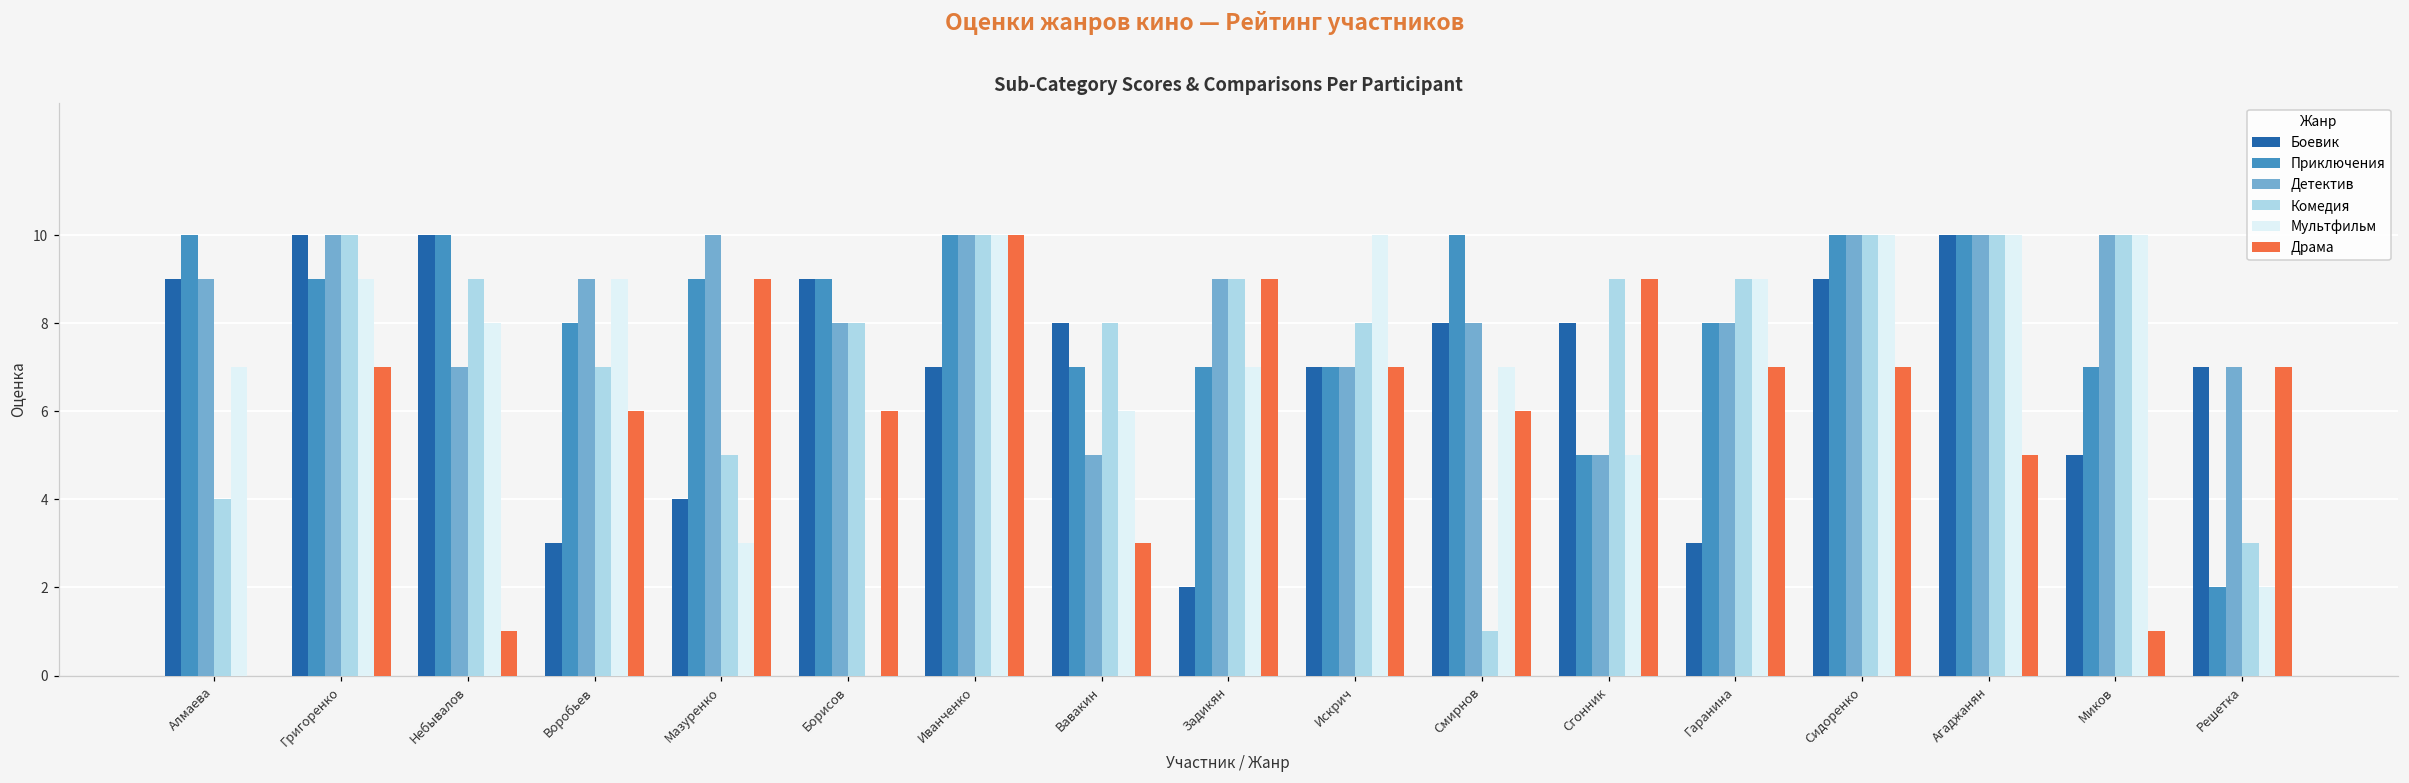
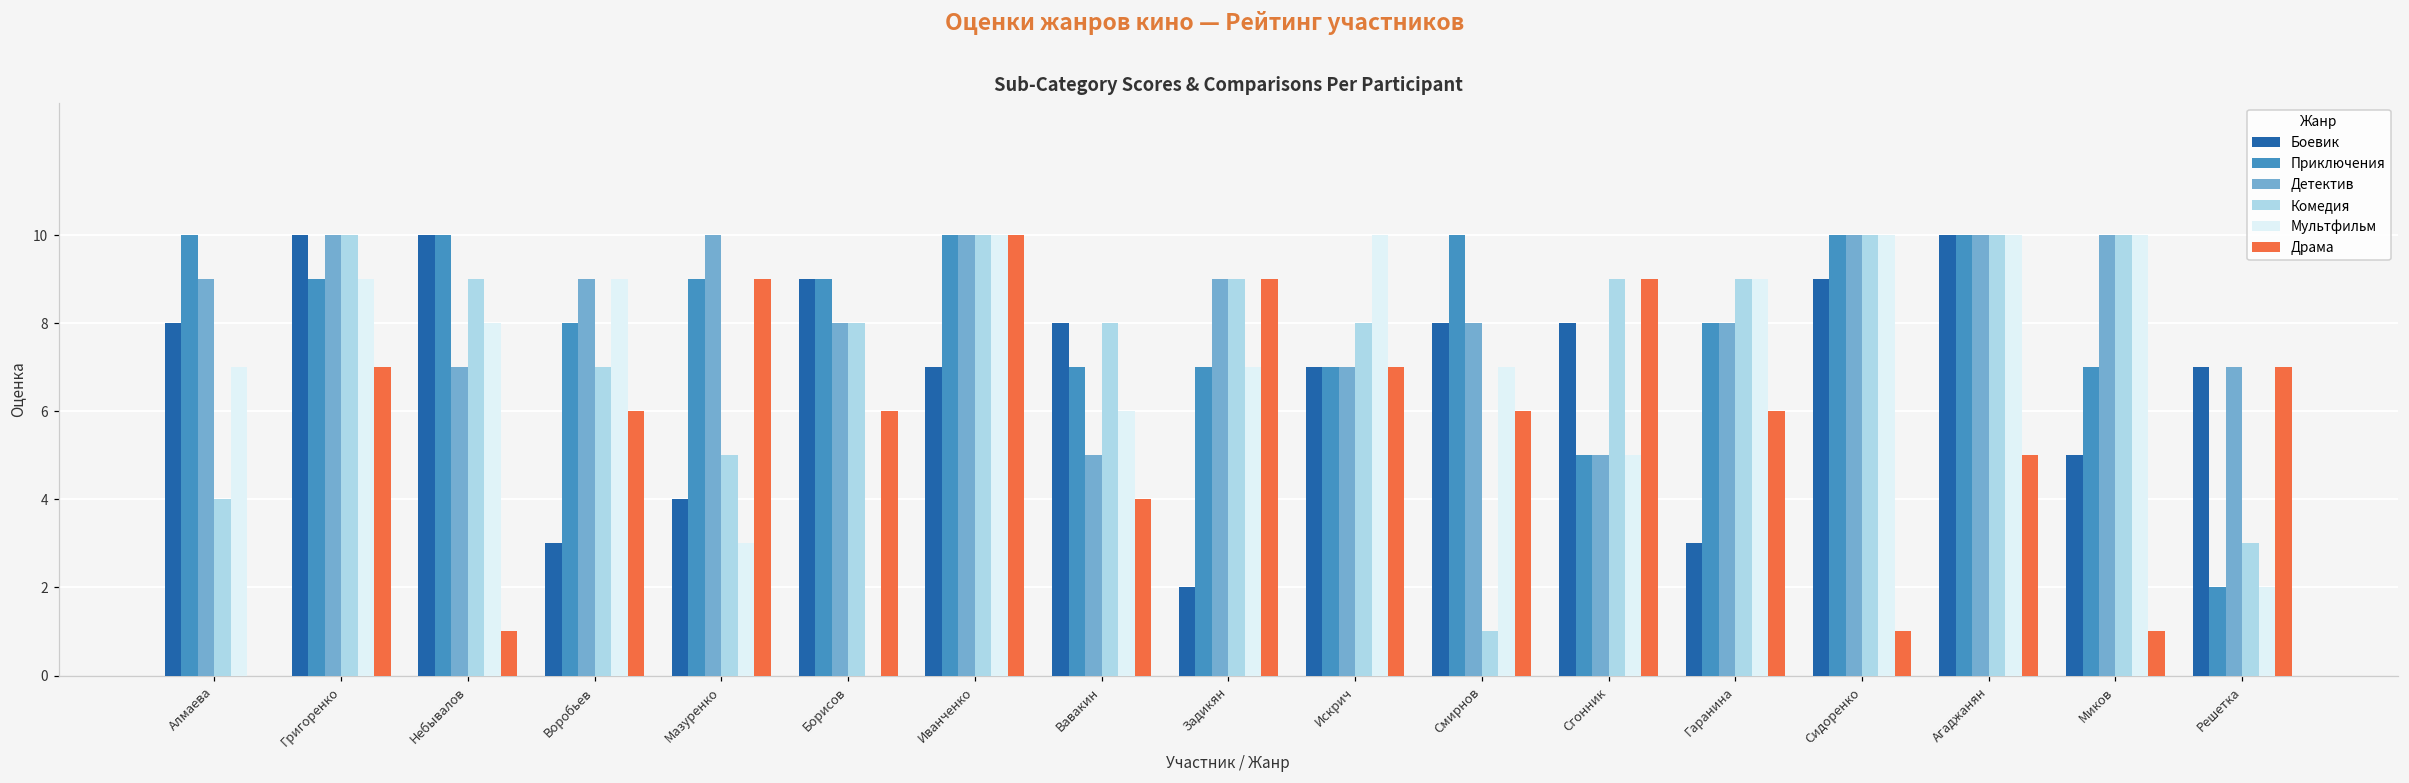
  {
    "Боевик": {
-     "Алмаева": 9,
+     "Алмаева": 8,
      "Григоренко": 10,
      "Небывалов": 10,
      "Воробьев": 3,
      "Мазуренко": 4,
      "Борисов": 9,
      "Иванченко": 7,
      "Вавакин": 8,
      "Задикян": 2,
      "Искрич": 7,
      "Смирнов": 8,
      "Сгонник": 8,
      "Гаранина": 3,
      "Сидоренко": 9,
      "Агаджанян": 10,
      "Миков": 5,
      "Решетка": 7
    },
    "Комедия": {
      "Алмаева": 4,
      "Григоренко": 10,
      "Небывалов": 9,
      "Воробьев": 7,
      "Мазуренко": 5,
      "Борисов": 8,
      "Иванченко": 10,
      "Вавакин": 8,
      "Задикян": 9,
      "Искрич": 8,
      "Смирнов": 1,
      "Сгонник": 9,
      "Гаранина": 9,
      "Сидоренко": 10,
      "Агаджанян": 10,
      "Миков": 10,
      "Решетка": 3
    },
    "Мультфильм": {
      "Алмаева": 7,
      "Григоренко": 9,
      "Небывалов": 8,
      "Воробьев": 9,
      "Мазуренко": 3,
      "Борисов": 0,
      "Иванченко": 10,
      "Вавакин": 6,
      "Задикян": 7,
      "Искрич": 10,
      "Смирнов": 7,
      "Сгонник": 5,
      "Гаранина": 9,
      "Сидоренко": 10,
      "Агаджанян": 10,
      "Миков": 10,
      "Решетка": 2
    },
    "Драма": {
      "Алмаева": 0,
      "Григоренко": 7,
      "Небывалов": 1,
      "Воробьев": 6,
      "Мазуренко": 9,
      "Борисов": 6,
      "Иванченко": 10,
-     "Вавакин": 3,
+     "Вавакин": 4,
      "Задикян": 9,
      "Искрич": 7,
      "Смирнов": 6,
      "Сгонник": 9,
-     "Гаранина": 7,
-     "Сидоренко": 7,
+     "Гаранина": 6,
+     "Сидоренко": 1,
      "Агаджанян": 5,
      "Миков": 1,
      "Решетка": 7
    }
  }
